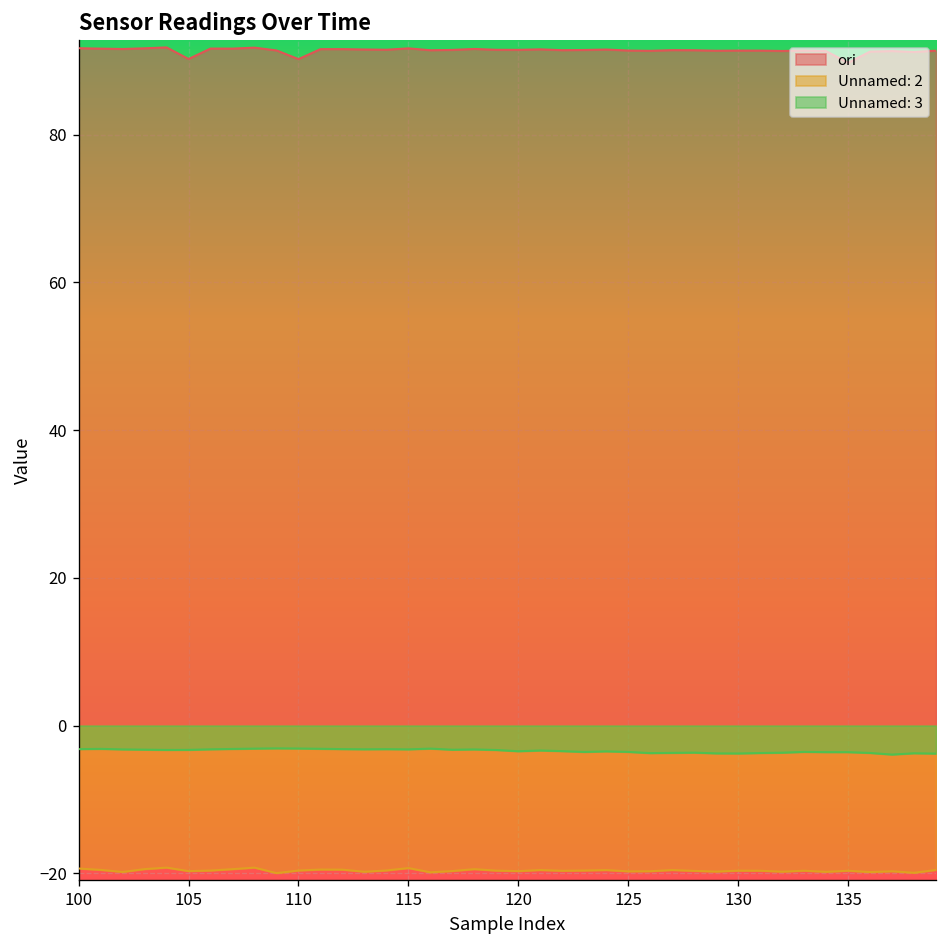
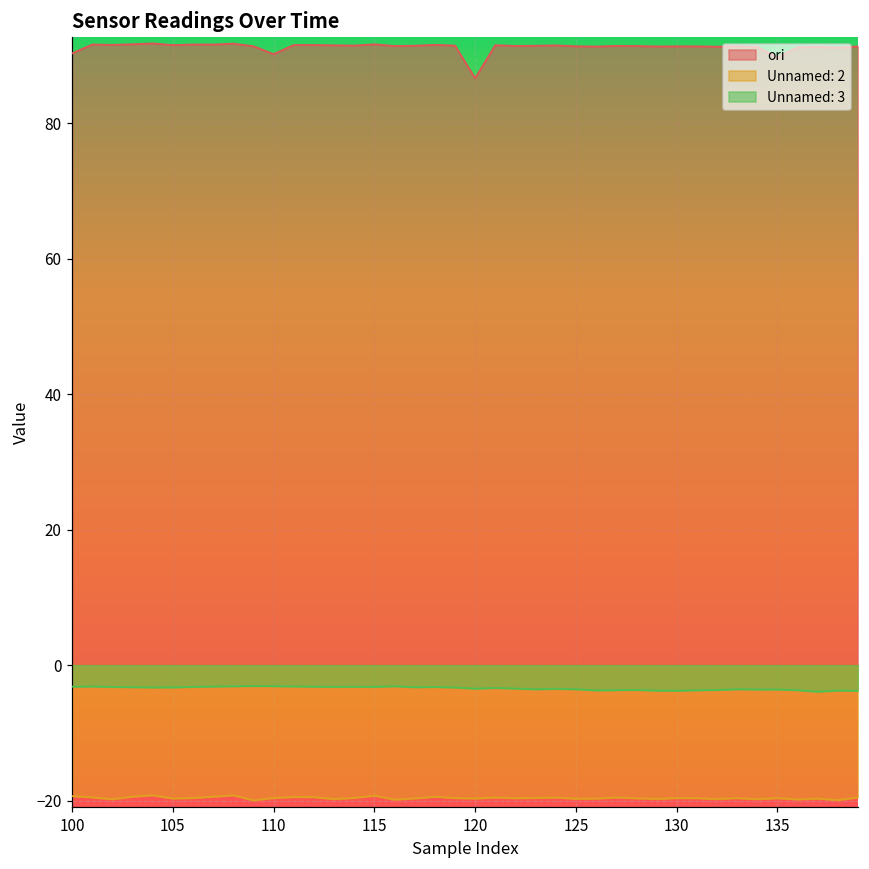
  {
    "ori": {
-     "100": 92,
-     "105": 90,
+     "100": 90,
+     "105": 92,
      "110": 90,
      "115": 92,
-     "120": 91,
+     "120": 87,
      "125": 91,
      "130": 91
    }
  }
